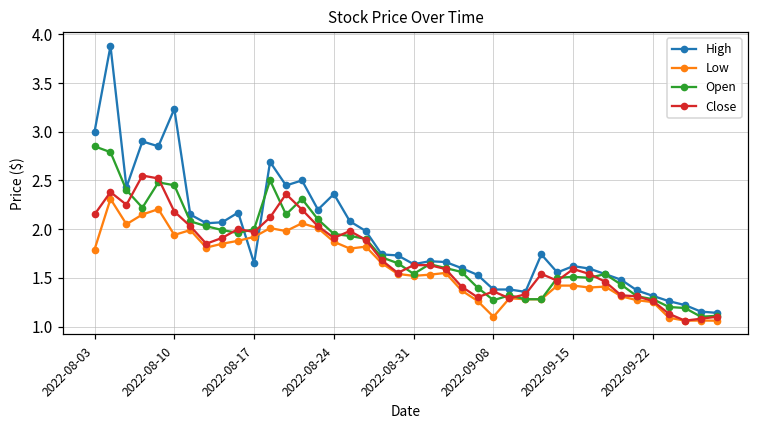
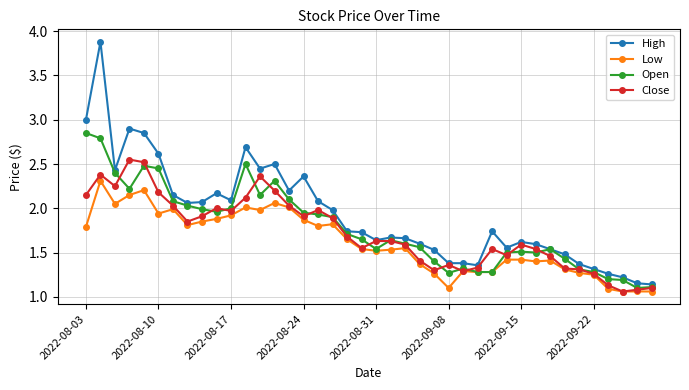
  {
    "High": {
      "2022-08-03": 3.0,
-     "2022-08-10": 3.2,
-     "2022-08-17": 1.7,
+     "2022-08-10": 2.6,
+     "2022-08-17": 2.1,
      "2022-08-24": 2.4,
      "2022-09-15": 1.6,
      "2022-09-22": 1.3
    },
    "Low": {
      "2022-08-03": 1.8,
      "2022-08-10": 1.9,
      "2022-08-17": 1.9,
      "2022-08-24": 1.9,
      "2022-09-08": 1.1,
      "2022-09-15": 1.4
    },
    "Open": {
      "2022-08-03": 2.9,
      "2022-08-10": 2.5,
      "2022-08-17": 2.0,
      "2022-08-24": 2.0,
      "2022-09-08": 1.3,
      "2022-09-15": 1.5
    },
    "Close": {
      "2022-08-03": 2.2,
      "2022-08-10": 2.2,
      "2022-08-17": 2.0,
      "2022-08-24": 1.9,
      "2022-09-15": 1.6
    }
  }
